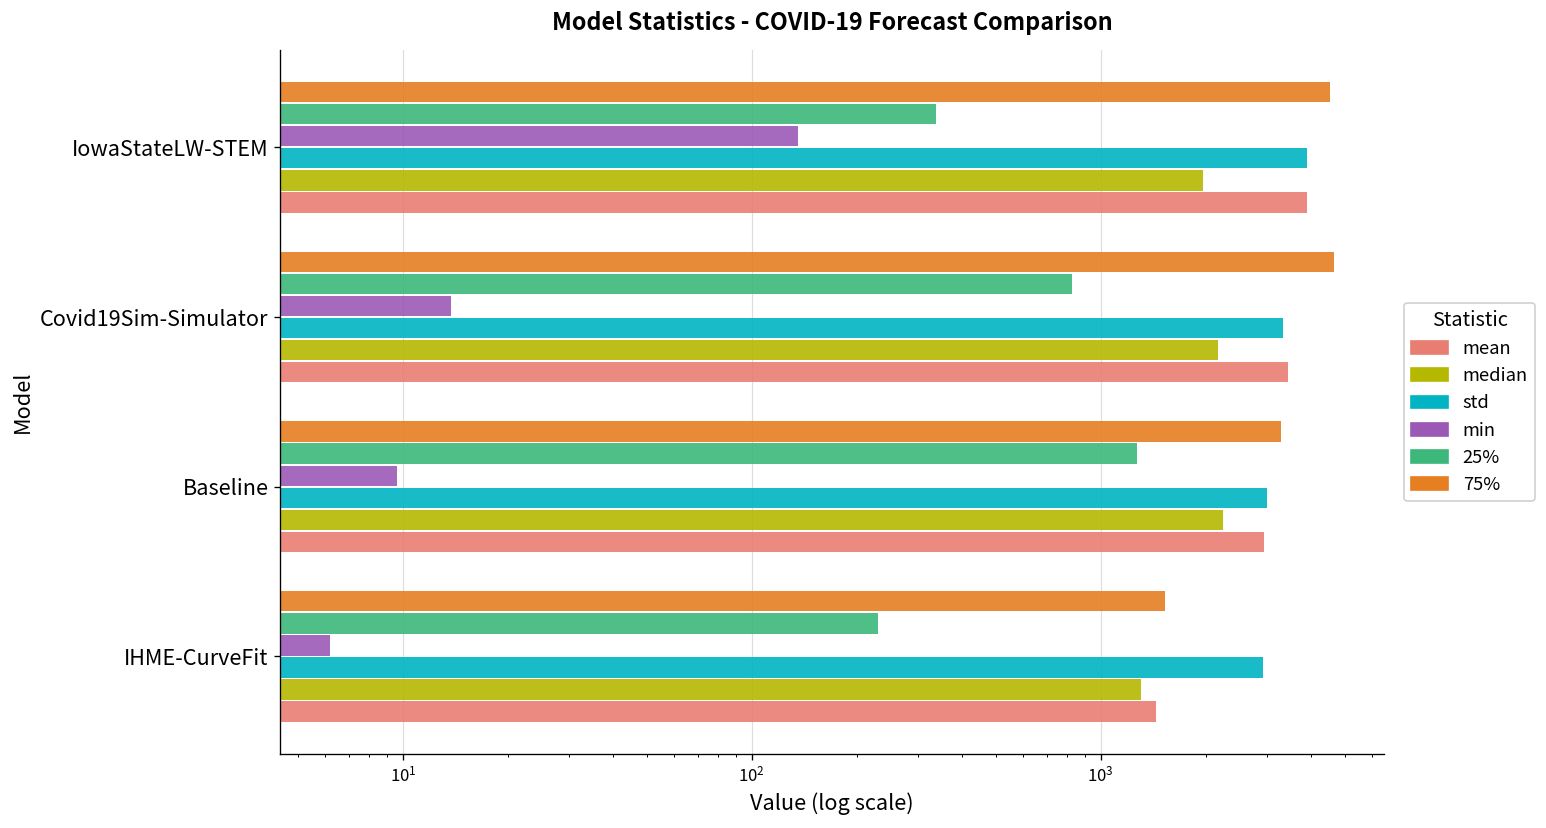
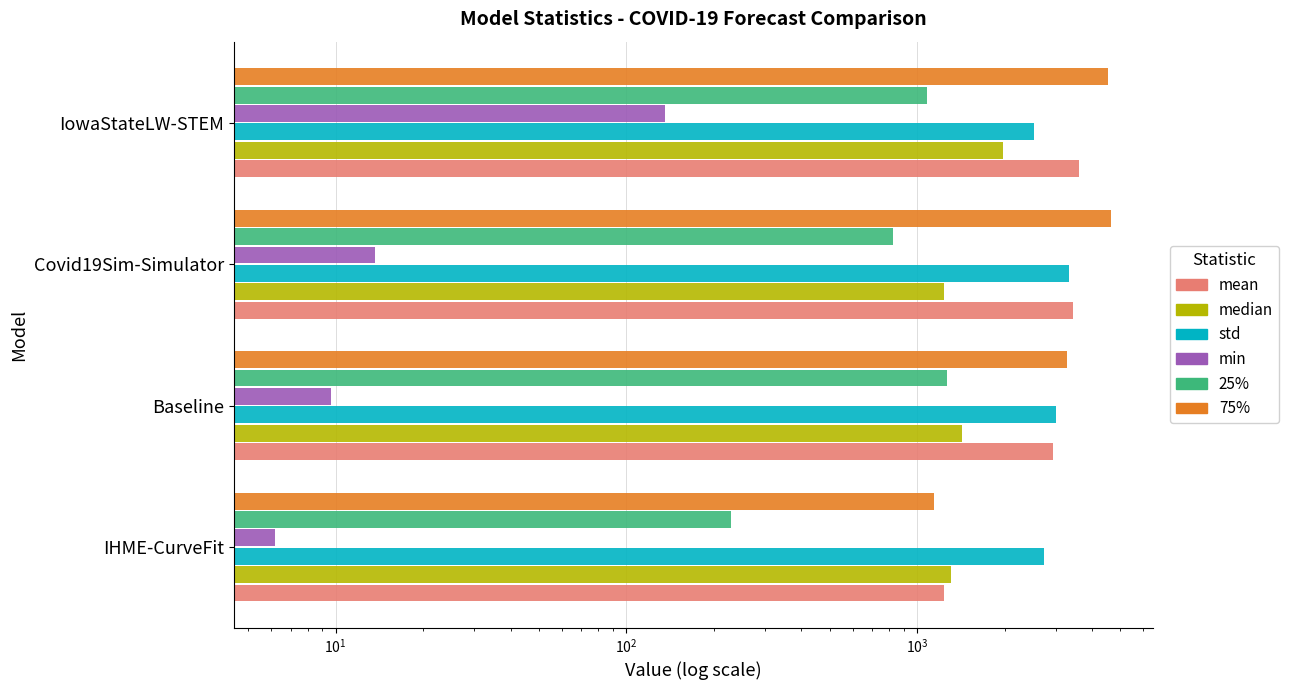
  {
    "mean": {
-     "IowaStateLW-STEM": 3900,
+     "IowaStateLW-STEM": 3600,
      "Covid19Sim-Simulator": 3400,
      "Baseline": 2900,
-     "IHME-CurveFit": 1400
+     "IHME-CurveFit": 1230
    },
    "median": {
      "IowaStateLW-STEM": 2000,
-     "Covid19Sim-Simulator": 2200,
-     "Baseline": 2200,
+     "Covid19Sim-Simulator": 1230,
+     "Baseline": 1400,
      "IHME-CurveFit": 1300
    },
    "std": {
-     "IowaStateLW-STEM": 3900,
+     "IowaStateLW-STEM": 2500,
      "Covid19Sim-Simulator": 3300,
      "Baseline": 3000,
-     "IHME-CurveFit": 2900
+     "IHME-CurveFit": 2700
    },
    "min": {
      "IowaStateLW-STEM": 140,
      "Covid19Sim-Simulator": 14,
      "Baseline": 9.6,
      "IHME-CurveFit": 6.2
    },
    "25%": {
-     "IowaStateLW-STEM": 340,
+     "IowaStateLW-STEM": 1080,
      "Covid19Sim-Simulator": 830,
      "Baseline": 1300,
      "IHME-CurveFit": 230
    },
    "75%": {
      "IowaStateLW-STEM": 4500,
      "Covid19Sim-Simulator": 4700,
      "Baseline": 3300,
-     "IHME-CurveFit": 1500
+     "IHME-CurveFit": 1140
    }
  }
